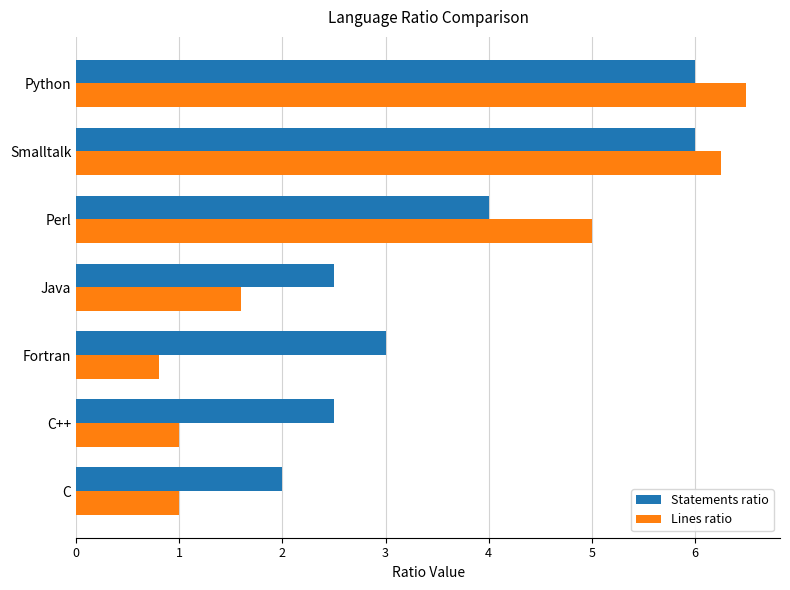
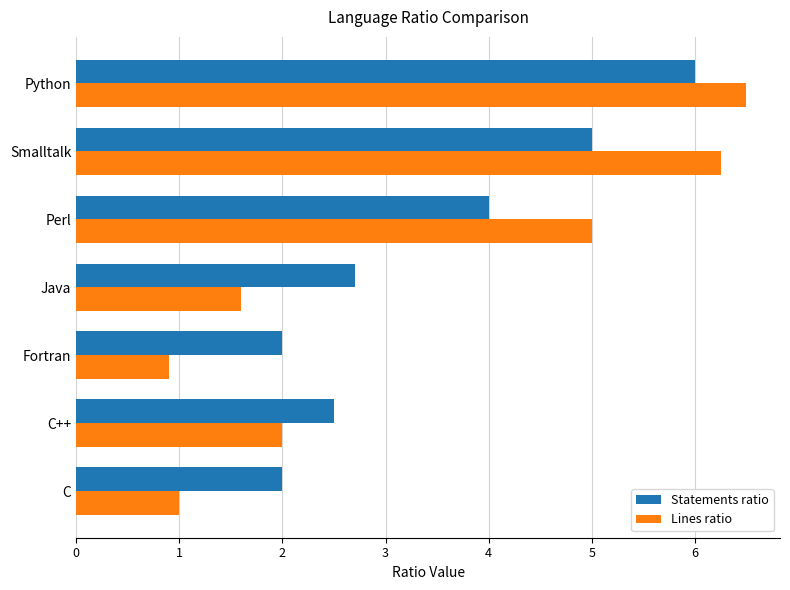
  {
    "Statements ratio": {
      "Python": 6.0,
-     "Smalltalk": 6,
+     "Smalltalk": 5,
      "Perl": 4.0,
-     "Java": 2.5,
-     "Fortran": 3,
+     "Java": 2.7,
+     "Fortran": 2,
      "C++": 2.5,
      "C": 2.0
    },
    "Lines ratio": {
      "Python": 6.5,
      "Smalltalk": 6.25,
      "Perl": 5.0,
      "Java": 1.6,
-     "Fortran": 0.8,
-     "C++": 1,
+     "Fortran": 0.9,
+     "C++": 2,
      "C": 1.0
    }
  }
